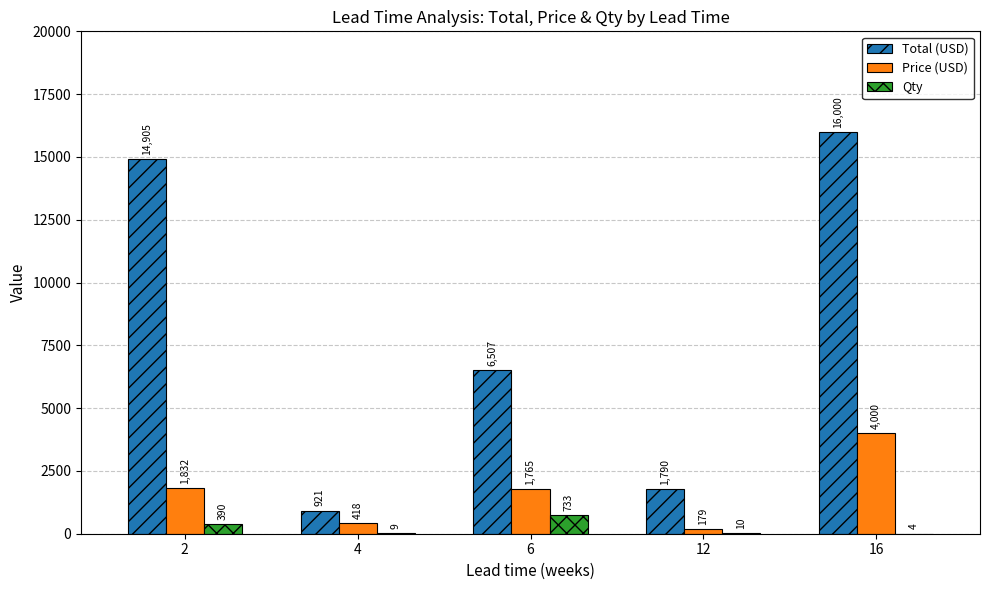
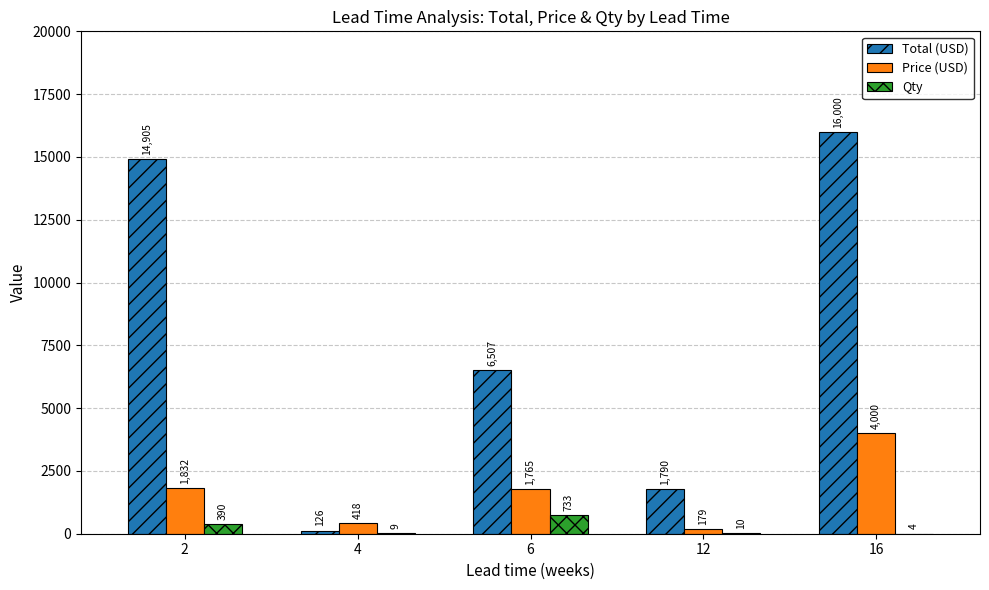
  {
    "Total (USD)": {
      "2": "14,905",
-     "4": "921",
+     "4": "126",
      "6": "6,507",
      "12": "1,790",
      "16": "16,000"
    },
    "Price (USD)": {
      "2": "1,832",
      "4": "418",
      "6": "1,765",
      "12": "179",
      "16": "4,000"
    },
    "Qty": {
      "2": "390",
      "4": "9",
      "6": "733",
      "12": "10",
      "16": "4"
    }
  }
